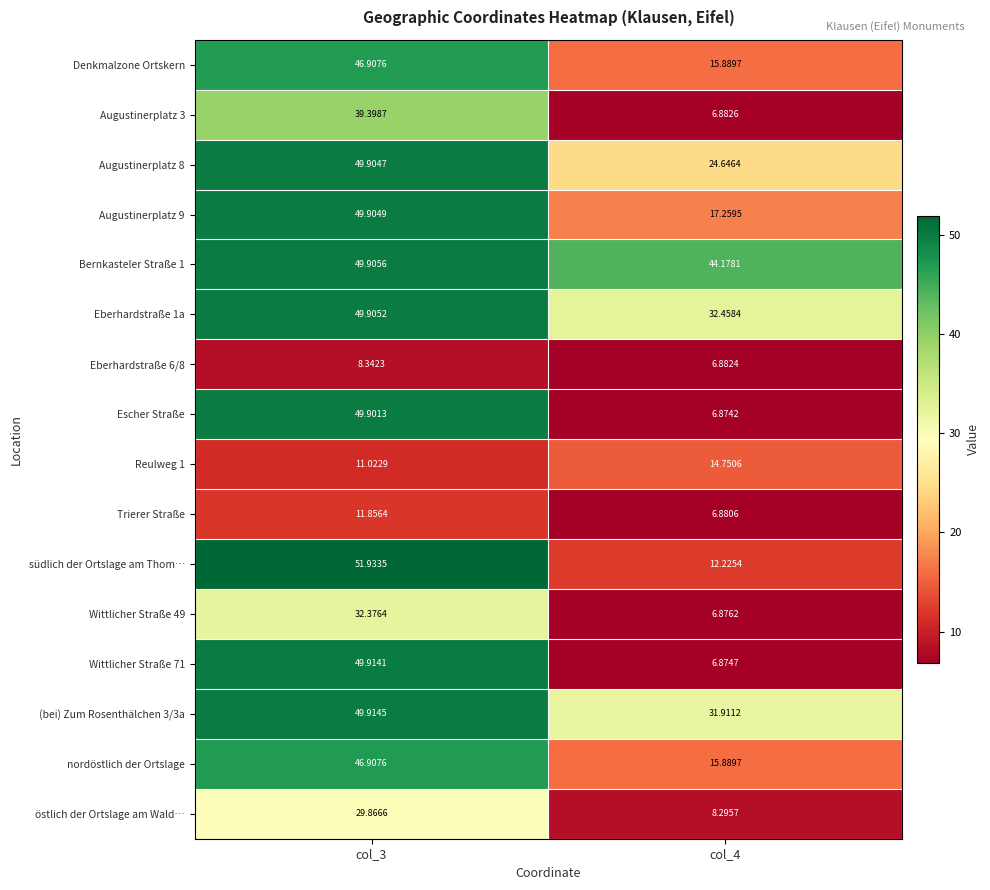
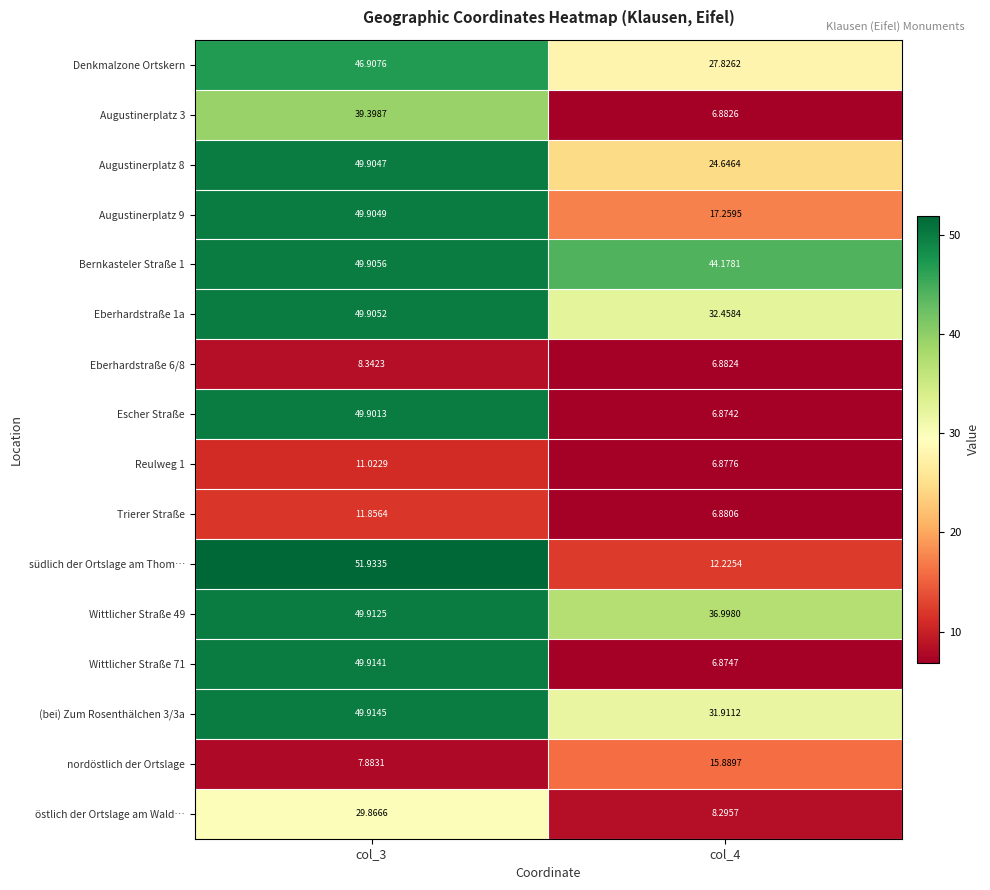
  {
    "Denkmalzone Ortskern": {
      "col_3": 46.9076,
-     "col_4": 15.8897
+     "col_4": 27.8262
    },
    "Augustinerplatz 3": {
      "col_3": 39.3987,
      "col_4": 6.8826
    },
    "Augustinerplatz 8": {
      "col_3": 49.9047,
      "col_4": 24.6464
    },
    "Augustinerplatz 9": {
      "col_3": 49.9049,
      "col_4": 17.2595
    },
    "Bernkasteler Straße 1": {
      "col_3": 49.9056,
      "col_4": 44.1781
    },
    "Eberhardstraße 1a": {
      "col_3": 49.9052,
      "col_4": 32.4584
    },
    "Eberhardstraße 6/8": {
      "col_3": 8.3423,
      "col_4": 6.8824
    },
    "Escher Straße": {
      "col_3": 49.9013,
      "col_4": 6.8742
    },
    "Reulweg 1": {
      "col_3": 11.0229,
-     "col_4": 14.7506
+     "col_4": 6.8776
    },
    "Trierer Straße": {
      "col_3": 11.8564,
      "col_4": 6.8806
    },
    "südlich der Ortslage am Thom…": {
      "col_3": 51.9335,
      "col_4": 12.2254
    },
    "Wittlicher Straße 49": {
-     "col_3": 32.3764,
-     "col_4": 6.8762
+     "col_3": 49.9125,
+     "col_4": 36.9980
    },
    "Wittlicher Straße 71": {
      "col_3": 49.9141,
      "col_4": 6.8747
    },
    "(bei) Zum Rosenthälchen 3/3a": {
      "col_3": 49.9145,
      "col_4": 31.9112
    },
    "nordöstlich der Ortslage": {
-     "col_3": 46.9076,
+     "col_3": 7.8831,
      "col_4": 15.8897
    },
    "östlich der Ortslage am Wald…": {
      "col_3": 29.8666,
      "col_4": 8.2957
    }
  }
